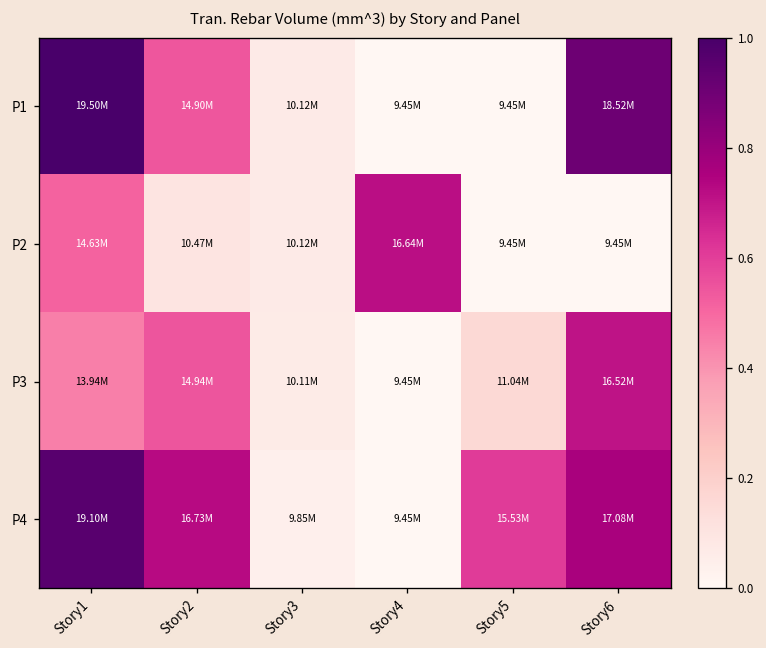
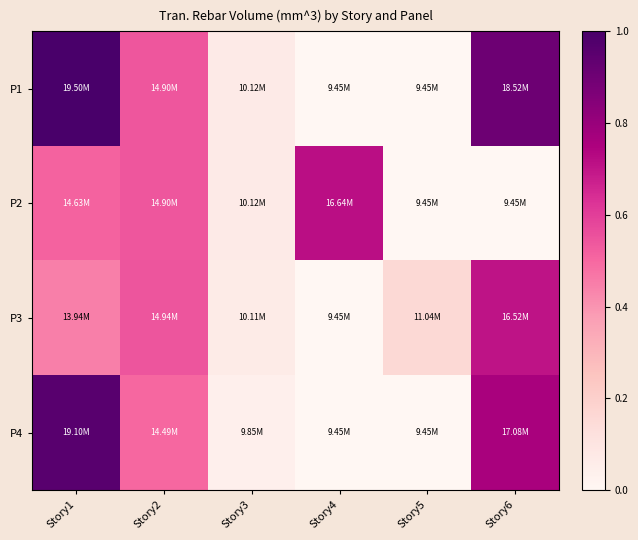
  {
    "P1": {
      "Story1": "19.50M",
      "Story2": "14.90M",
      "Story3": "10.12M",
      "Story4": "9.45M",
      "Story5": "9.45M",
      "Story6": "18.52M"
    },
    "P2": {
      "Story1": "14.63M",
-     "Story2": "10.47M",
+     "Story2": "14.90M",
      "Story3": "10.12M",
      "Story4": "16.64M",
      "Story5": "9.45M",
      "Story6": "9.45M"
    },
    "P3": {
      "Story1": "13.94M",
      "Story2": "14.94M",
      "Story3": "10.11M",
      "Story4": "9.45M",
      "Story5": "11.04M",
      "Story6": "16.52M"
    },
    "P4": {
      "Story1": "19.10M",
-     "Story2": "16.73M",
+     "Story2": "14.49M",
      "Story3": "9.85M",
      "Story4": "9.45M",
-     "Story5": "15.53M",
+     "Story5": "9.45M",
      "Story6": "17.08M"
    }
  }
